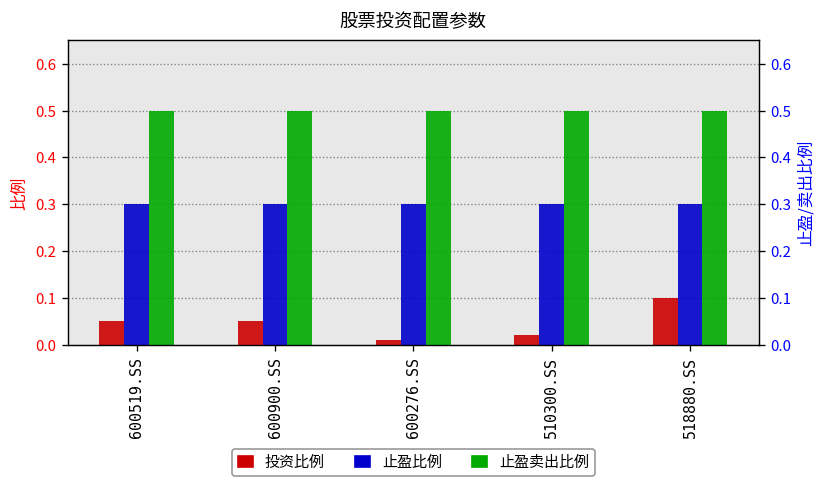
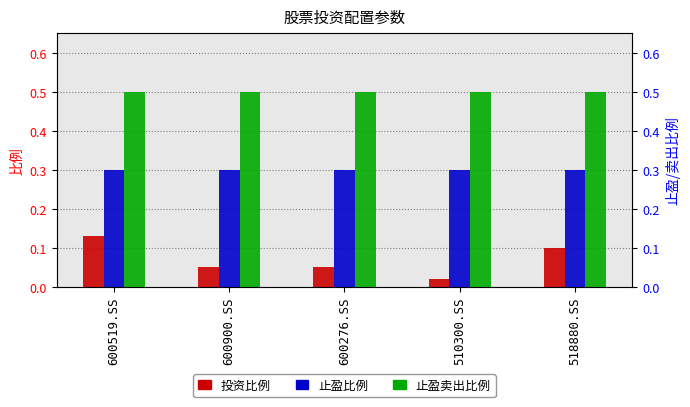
  {
    "投资比例": {
-     "600519.SS": 0.05,
+     "600519.SS": 0.13,
      "600900.SS": 0.05,
-     "600276.SS": 0.01,
+     "600276.SS": 0.05,
      "510300.SS": 0.02,
      "518880.SS": 0.10
    },
    "止盈比例": {
      "600519.SS": 0.30,
      "600900.SS": 0.30,
      "600276.SS": 0.30,
      "510300.SS": 0.30,
      "518880.SS": 0.30
    },
    "止盈卖出比例": {
      "600519.SS": 0.50,
      "600900.SS": 0.50,
      "600276.SS": 0.50,
      "510300.SS": 0.50,
      "518880.SS": 0.50
    }
  }
